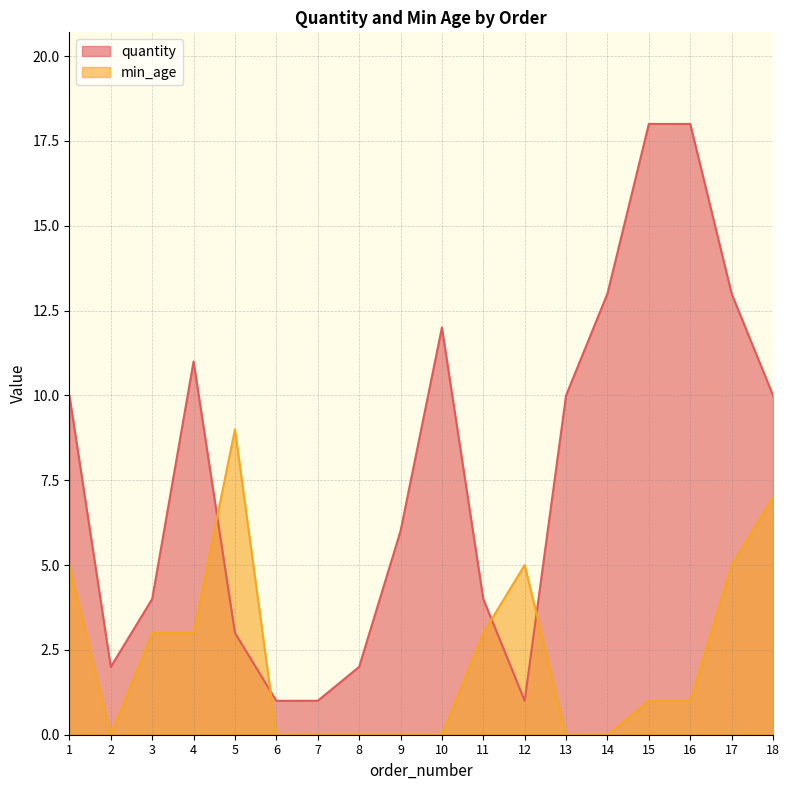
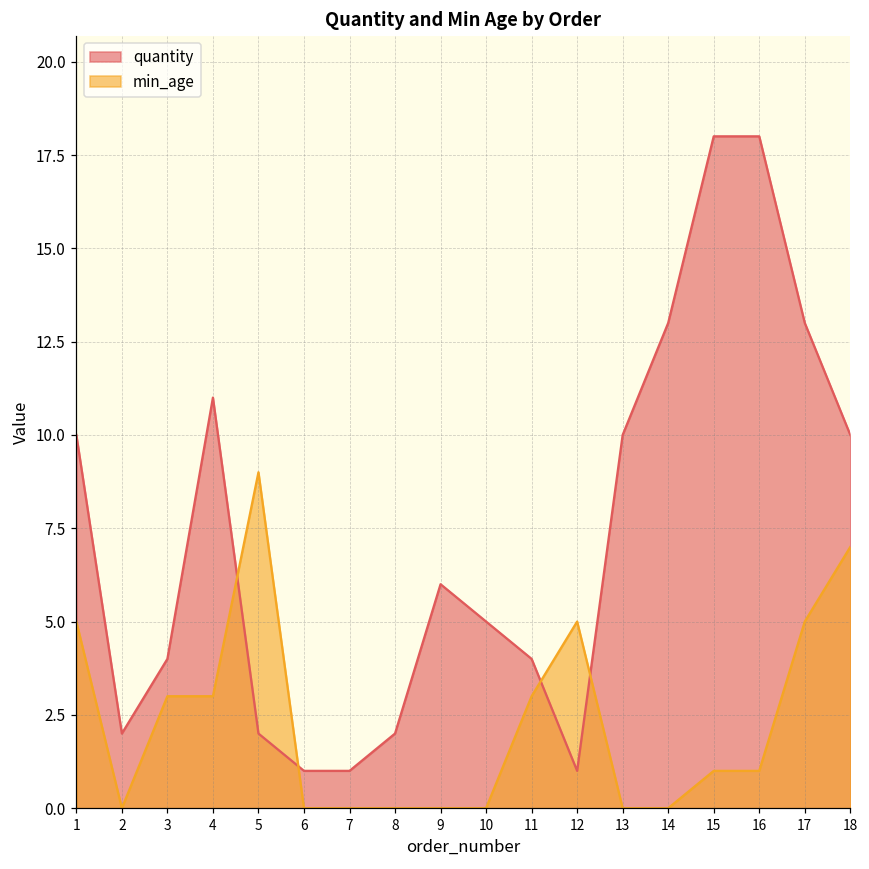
  {
    "quantity": {
      "1": 10,
      "2": 2,
      "3": 4,
      "4": 11,
-     "5": 3,
+     "5": 2,
      "6": 1,
      "7": 1,
      "8": 2,
      "9": 6,
-     "10": 12,
+     "10": 5,
      "11": 4,
      "12": 1,
      "13": 10,
      "14": 13,
      "15": 18,
      "16": 18,
      "17": 13,
      "18": 10
    },
    "min_age": {
      "1": 5,
      "2": 0,
      "3": 3,
      "4": 3,
      "5": 9,
      "6": 0,
      "7": 0,
      "8": 0,
      "9": 0,
      "10": 0,
      "11": 3,
      "12": 5,
      "13": 0,
      "14": 0,
      "15": 1,
      "16": 1,
      "17": 5,
      "18": 7
    }
  }
